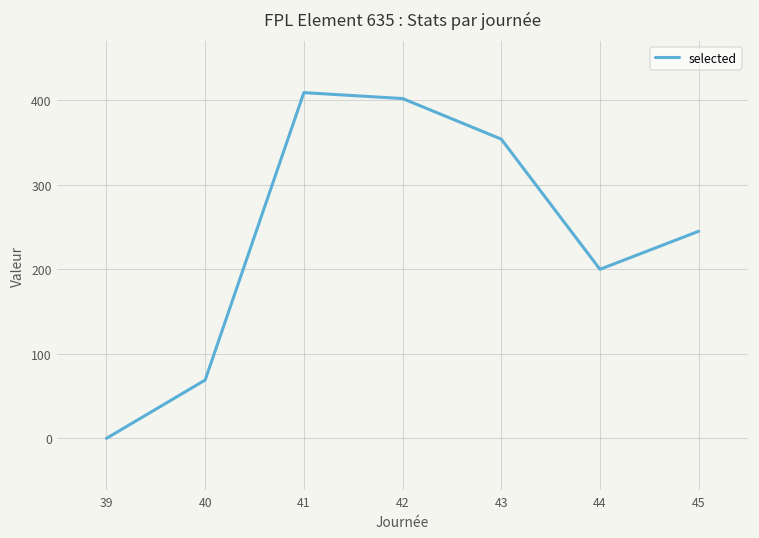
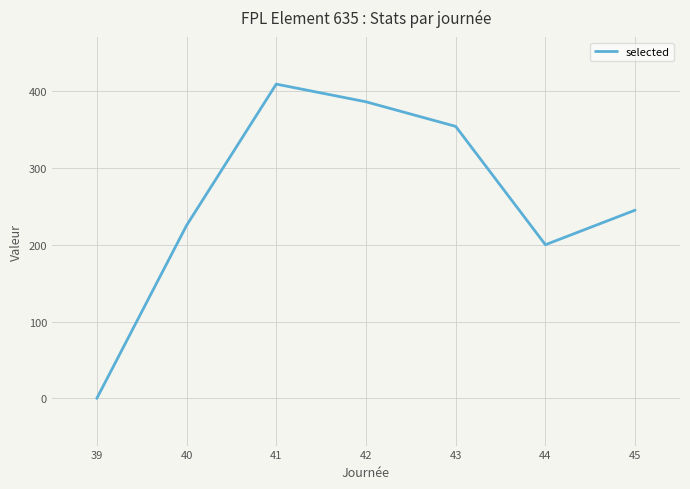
  {
    "39": 0,
-   "40": 70,
+   "40": 230,
    "41": 410,
-   "42": 400,
+   "42": 390,
    "43": 350,
    "44": 200,
    "45": 250
  }
